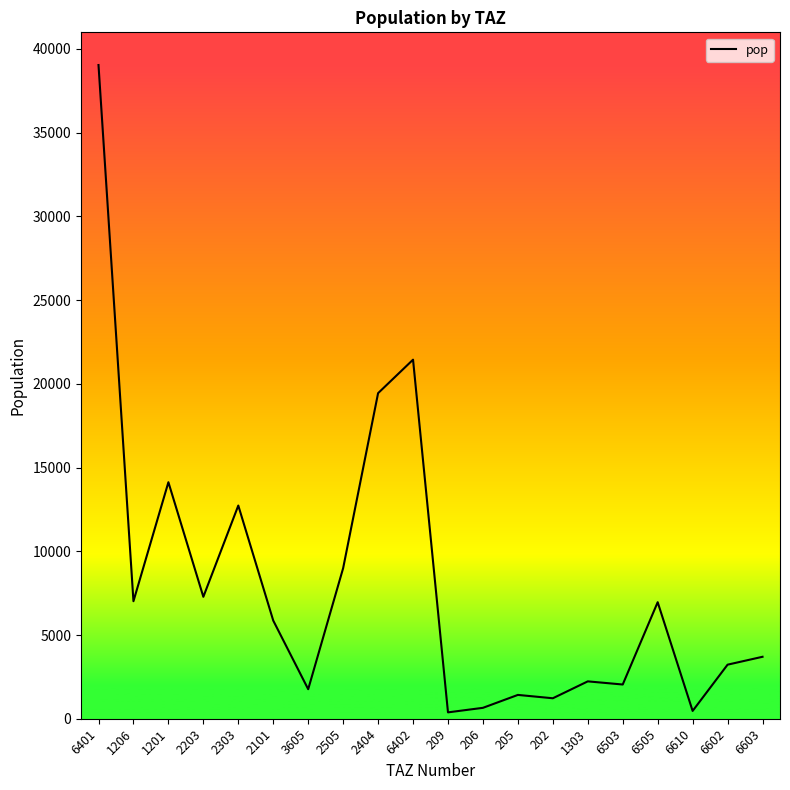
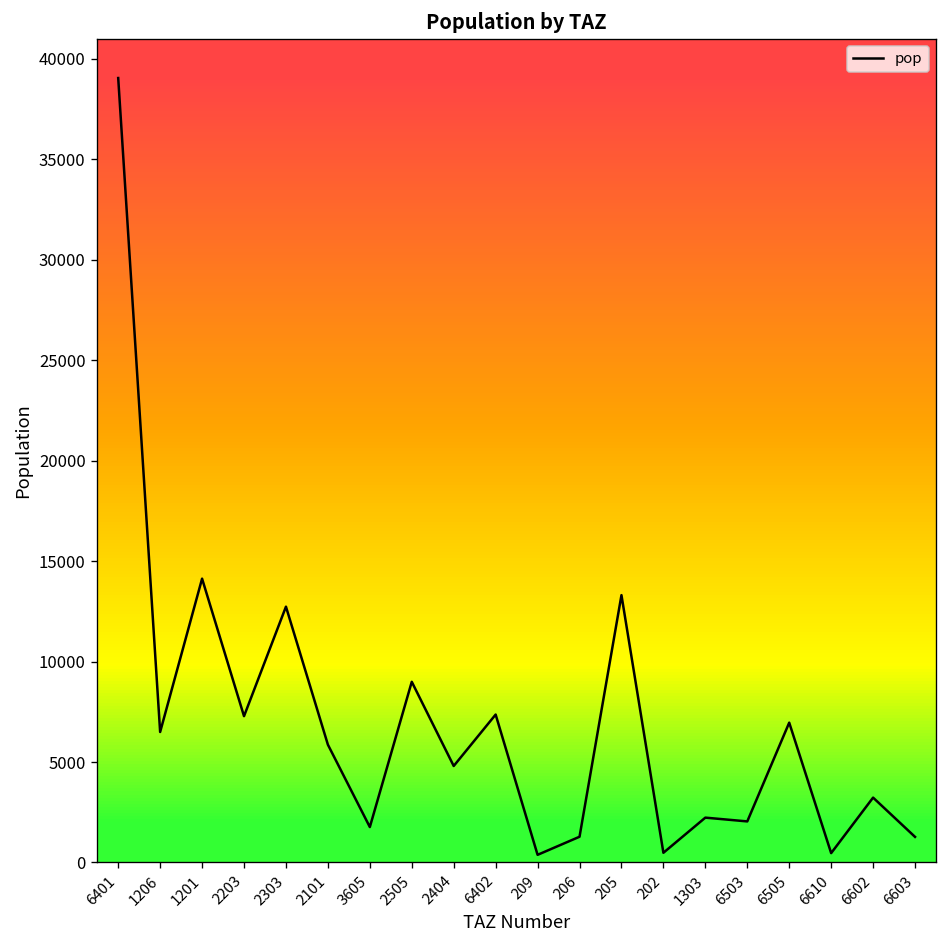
  {
    "6401": 39000,
-   "1206": 7000,
+   "1206": 6500,
    "1201": 14100,
    "2203": 7300,
    "2303": 12700,
    "2101": 5900,
    "3605": 1800,
    "2505": 9000,
-   "2404": 19400,
-   "6402": 21400,
+   "2404": 4800,
+   "6402": 7400,
    "209": 400,
-   "206": 700,
-   "205": 1400,
-   "202": 1200,
+   "206": 1300,
+   "205": 13300,
+   "202": 500,
    "1303": 2200,
    "6503": 2000,
    "6505": 7000,
    "6610": 500,
    "6602": 3200,
-   "6603": 3700
+   "6603": 1300
  }
